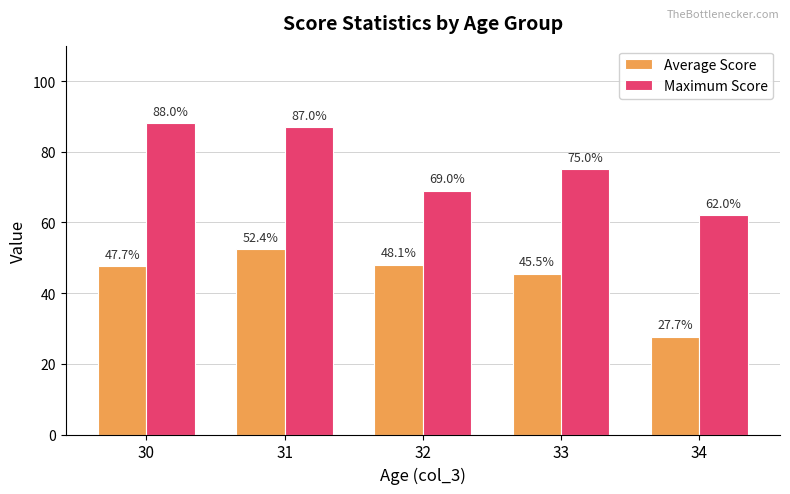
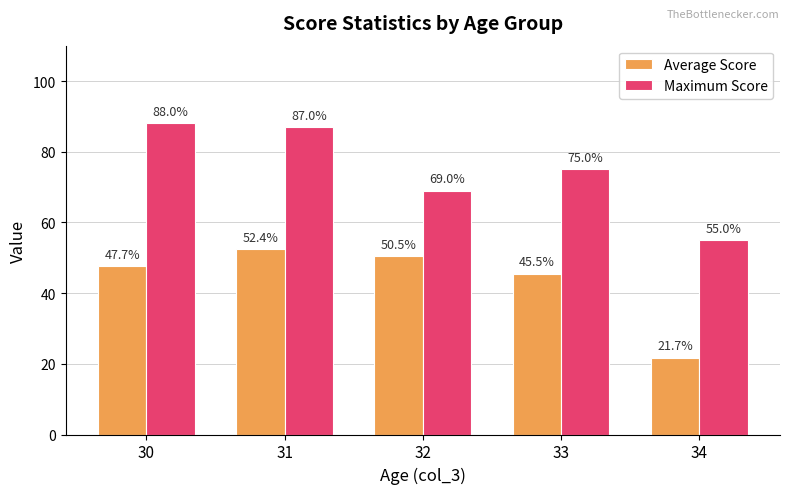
  {
    "Average Score": {
      "30": "47.7%",
      "31": "52.4%",
-     "32": "48.1%",
+     "32": "50.5%",
      "33": "45.5%",
-     "34": "27.7%"
+     "34": "21.7%"
    },
    "Maximum Score": {
      "30": "88.0%",
      "31": "87.0%",
      "32": "69.0%",
      "33": "75.0%",
-     "34": "62.0%"
+     "34": "55.0%"
    }
  }
